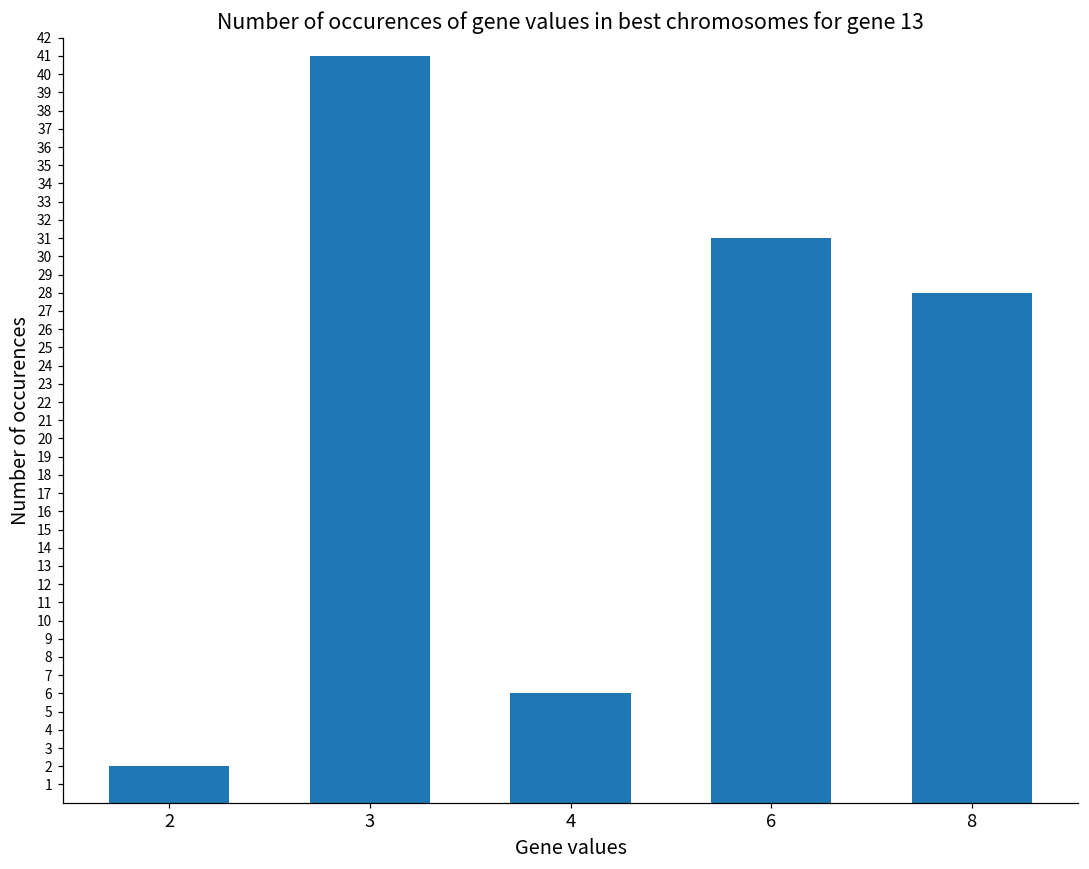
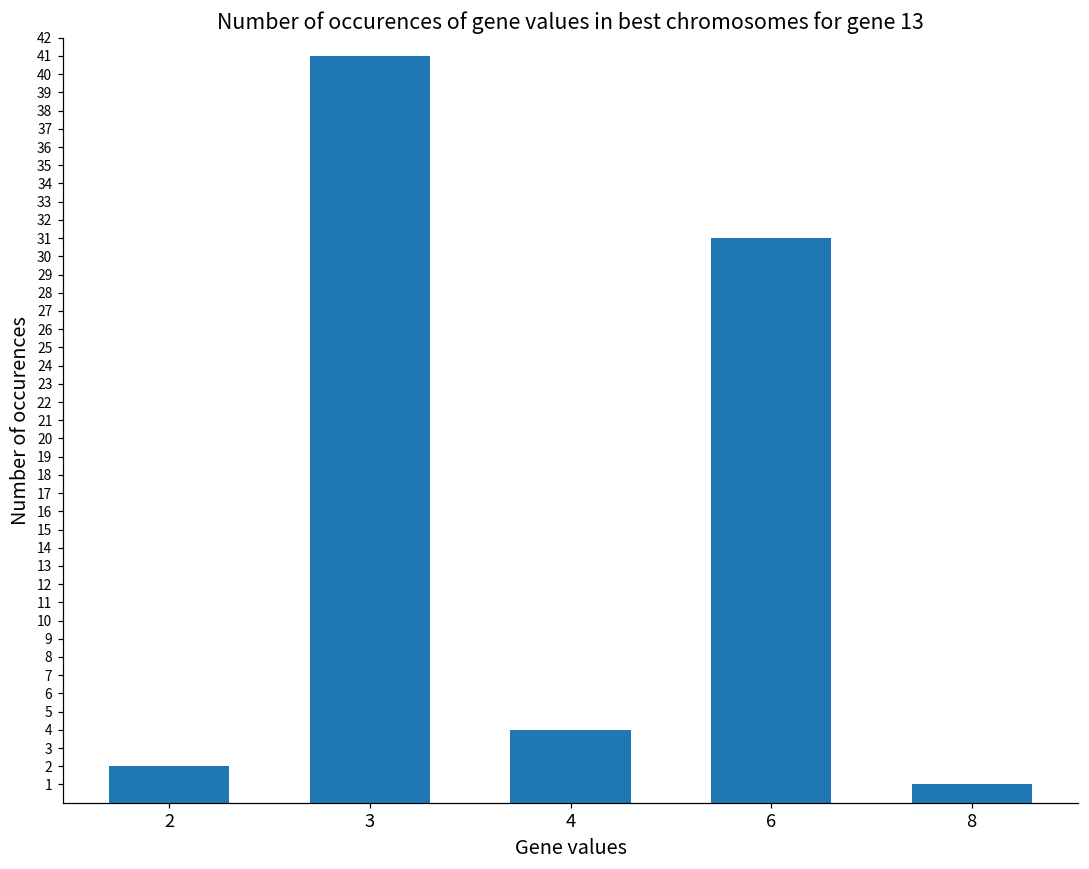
  {
    "2": 2,
    "3": 41,
-   "4": 6,
+   "4": 4,
    "6": 31,
-   "8": 28
+   "8": 1
  }
